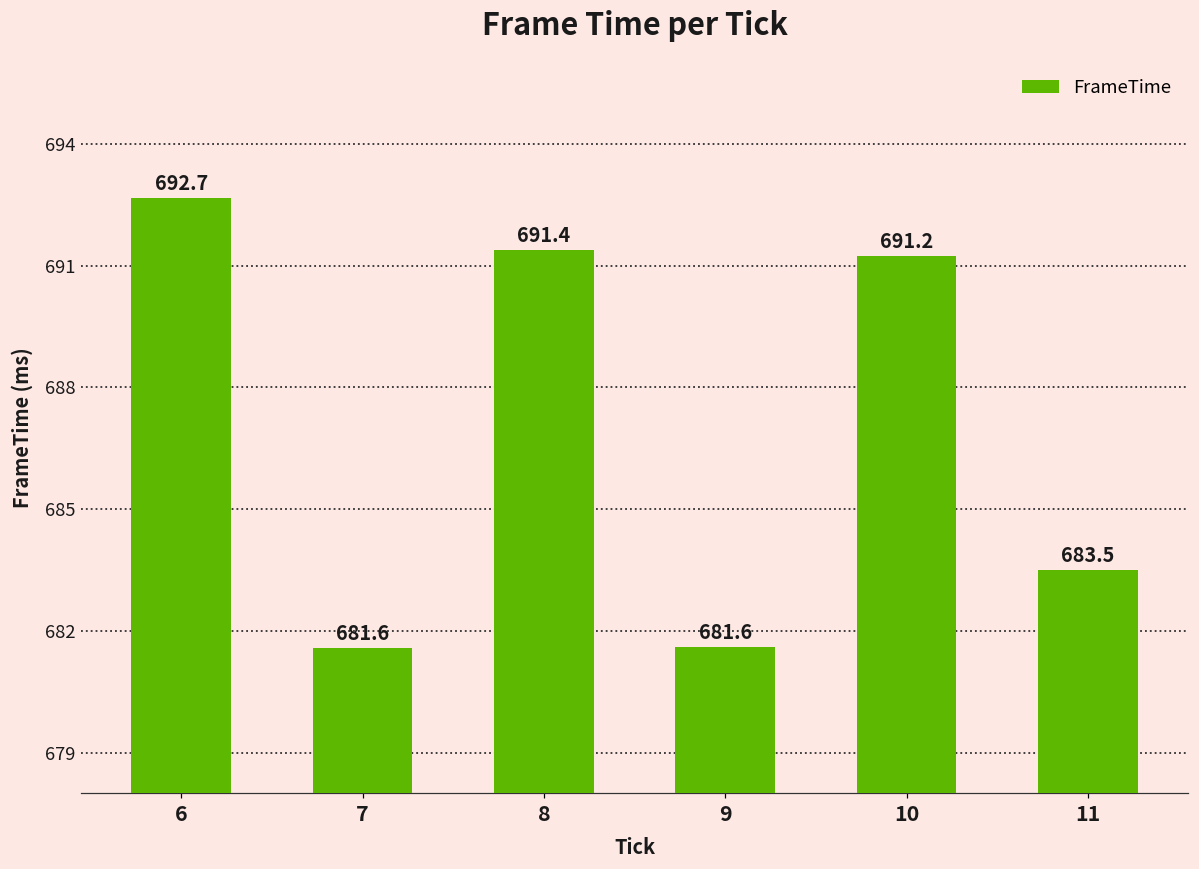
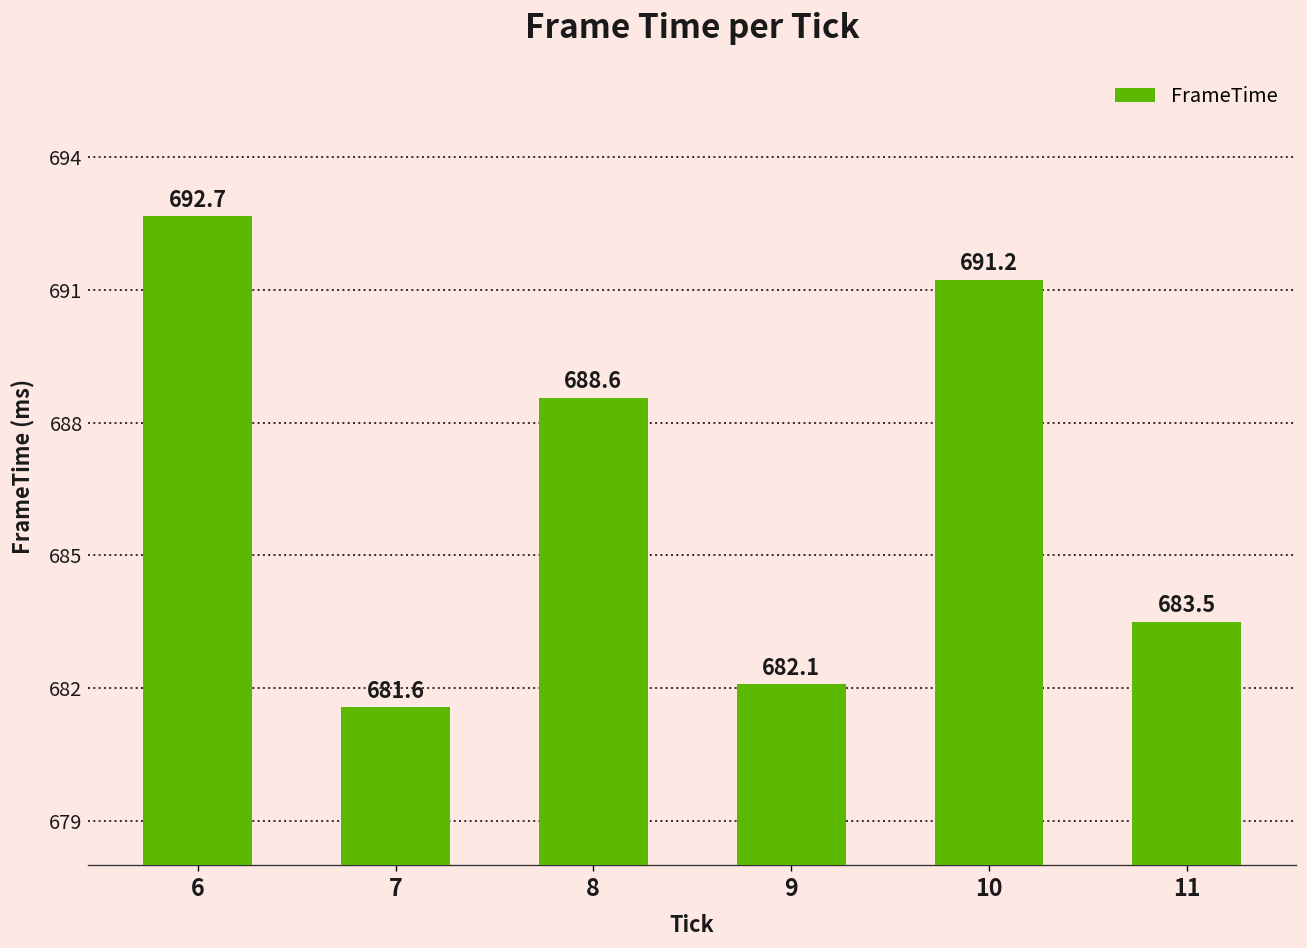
  {
    "6": 692.7,
    "7": 681.6,
-   "8": 691.4,
-   "9": 681.6,
+   "8": 688.6,
+   "9": 682.1,
    "10": 691.2,
    "11": 683.5
  }
